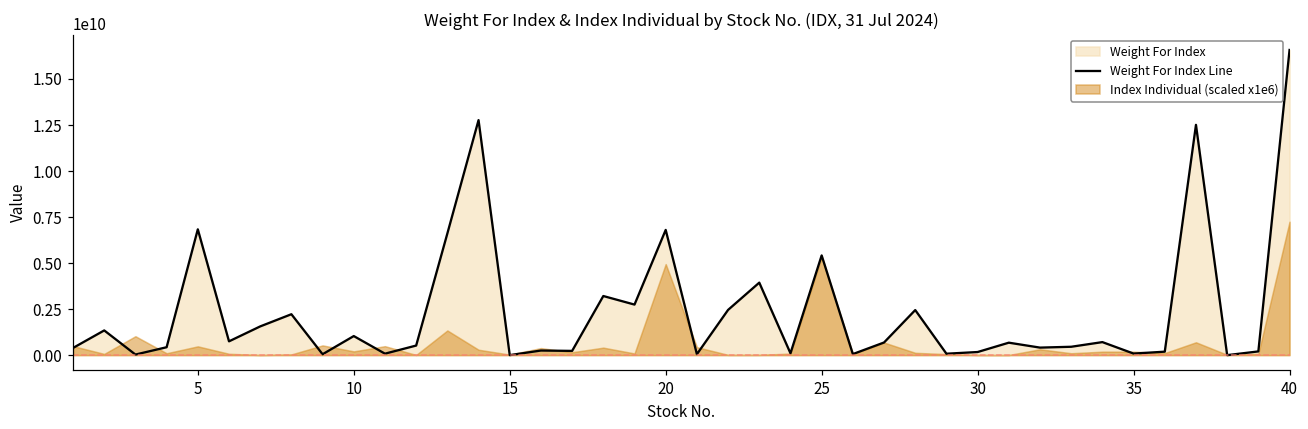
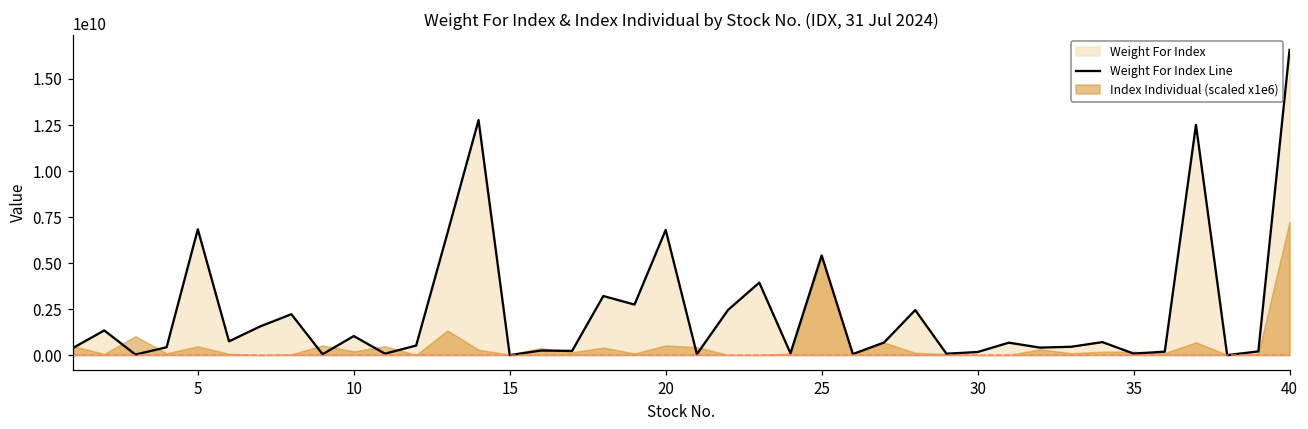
  {
    "Weight For Index": {
      "5": 6800000000,
      "10": 1000000000,
      "20": 6800000000,
      "30": 200000000,
      "40": 16600000000
    },
    "Index Individual (scaled x1e6)": {
      "5": 500000000,
      "10": 200000000,
-     "20": 4900000000,
+     "20": 500000000,
      "40": 7200000000
    }
  }
